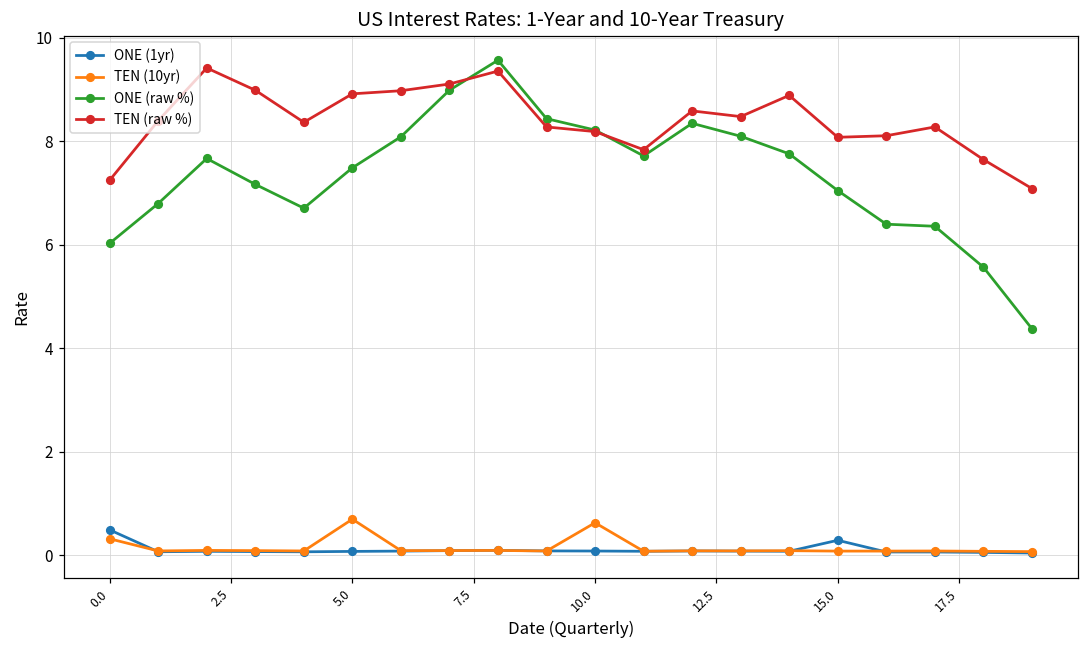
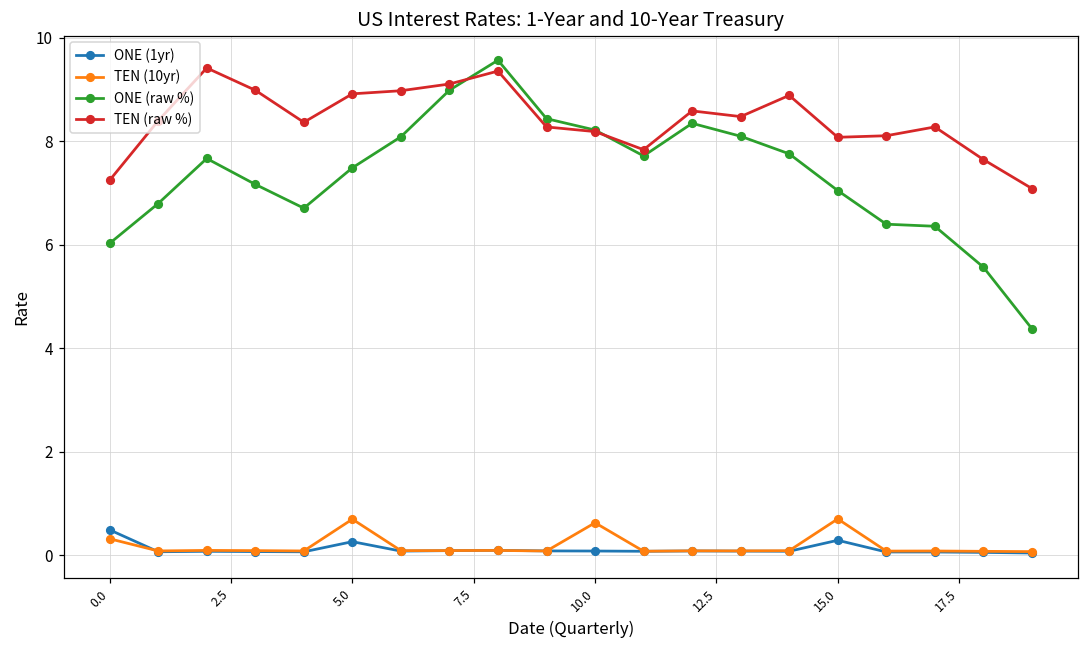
  {
    "ONE (1yr)": {
      "0.0": 0.5,
-     "5.0": 0.1,
+     "5.0": 0.3,
      "10.0": 0.1,
      "15.0": 0.3
    },
    "TEN (10yr)": {
      "0.0": 0.3,
      "5.0": 0.7,
      "10.0": 0.6,
-     "15.0": 0.1
+     "15.0": 0.7
    },
    "ONE (raw %)": {
      "0.0": 6.0,
      "5.0": 7.5,
      "15.0": 7.1
    },
    "TEN (raw %)": {
      "0.0": 7.3,
      "5.0": 8.9,
      "15.0": 8.1
    }
  }
